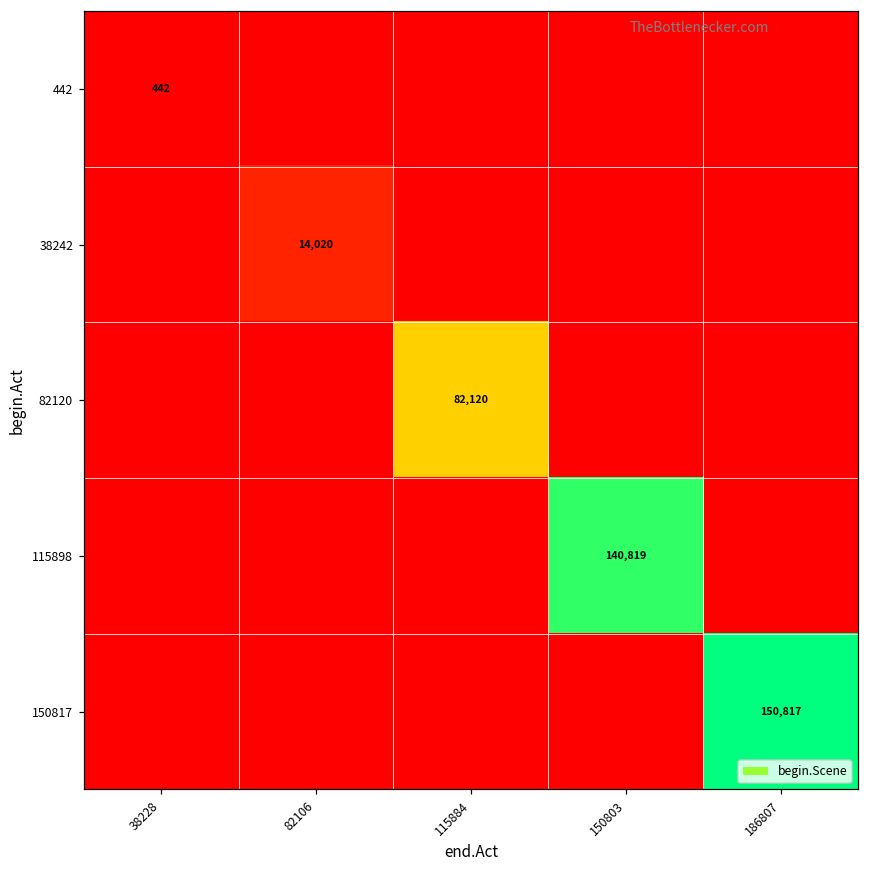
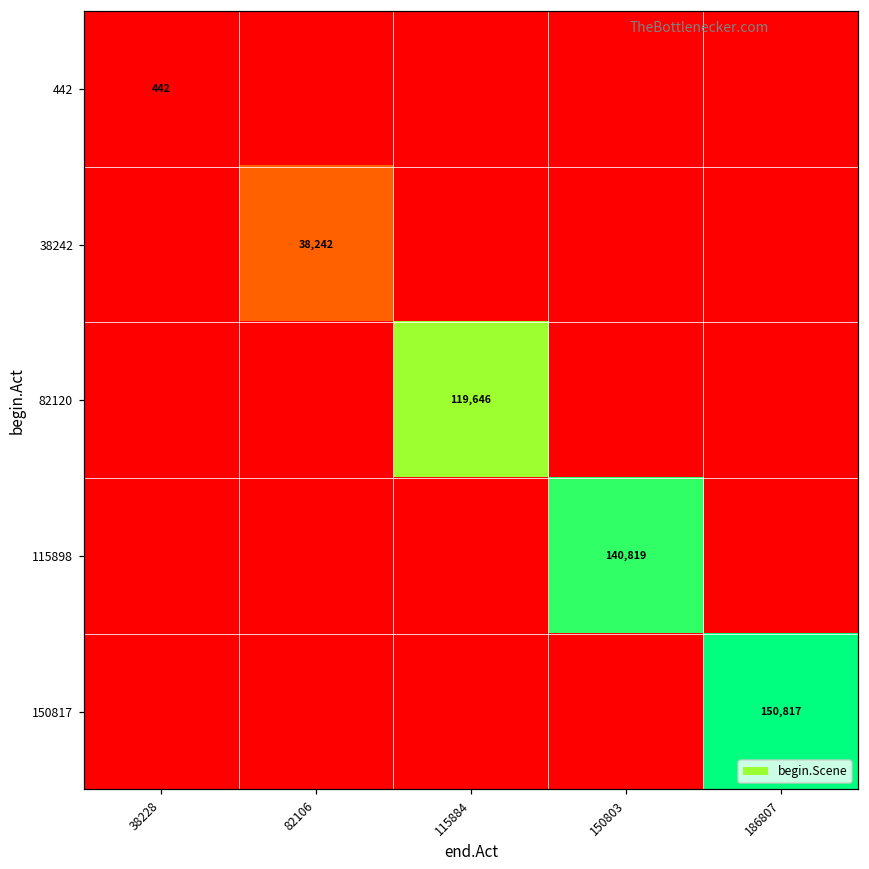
  {
    "442": {
      "38228": "442"
    },
    "38242": {
-     "82106": "14,020"
+     "82106": "38,242"
    },
    "82120": {
-     "115884": "82,120"
+     "115884": "119,646"
    },
    "115898": {
      "150803": "140,819"
    },
    "150817": {
      "186807": "150,817"
    }
  }
